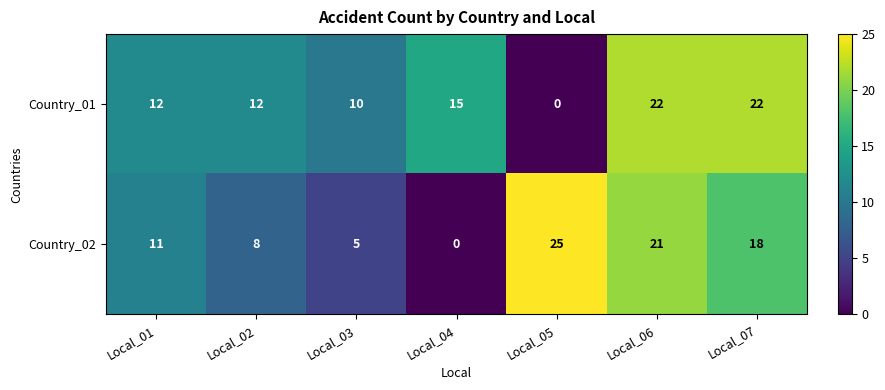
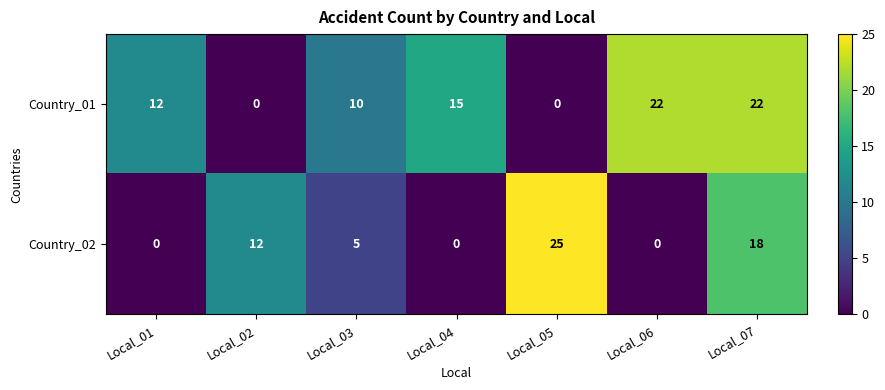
  {
    "Country_01": {
      "Local_01": 12,
-     "Local_02": 12,
+     "Local_02": 0,
      "Local_03": 10,
      "Local_04": 15,
      "Local_05": 0,
      "Local_06": 22,
      "Local_07": 22
    },
    "Country_02": {
-     "Local_01": 11,
-     "Local_02": 8,
+     "Local_01": 0,
+     "Local_02": 12,
      "Local_03": 5,
      "Local_04": 0,
      "Local_05": 25,
-     "Local_06": 21,
+     "Local_06": 0,
      "Local_07": 18
    }
  }
